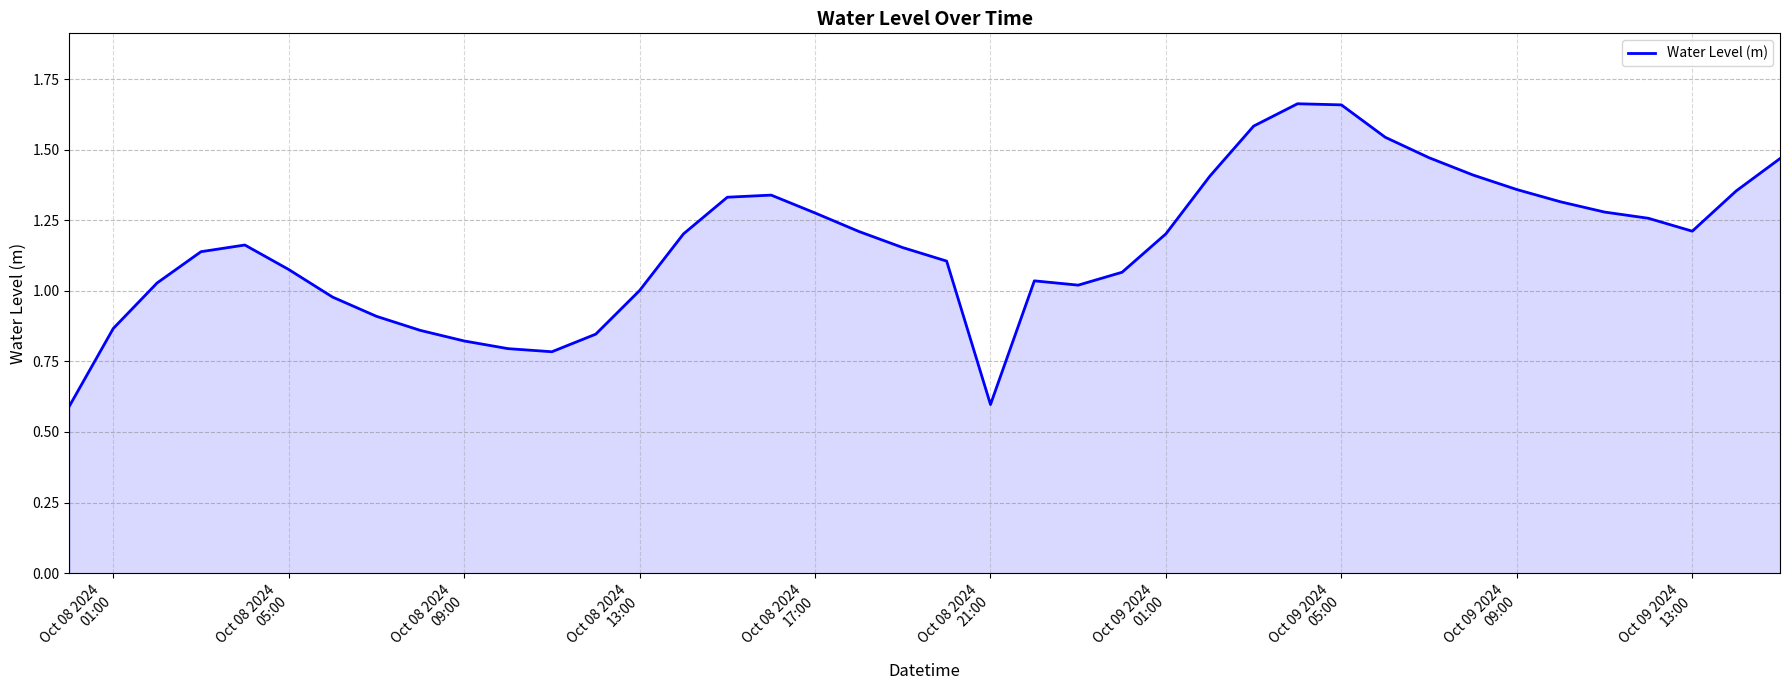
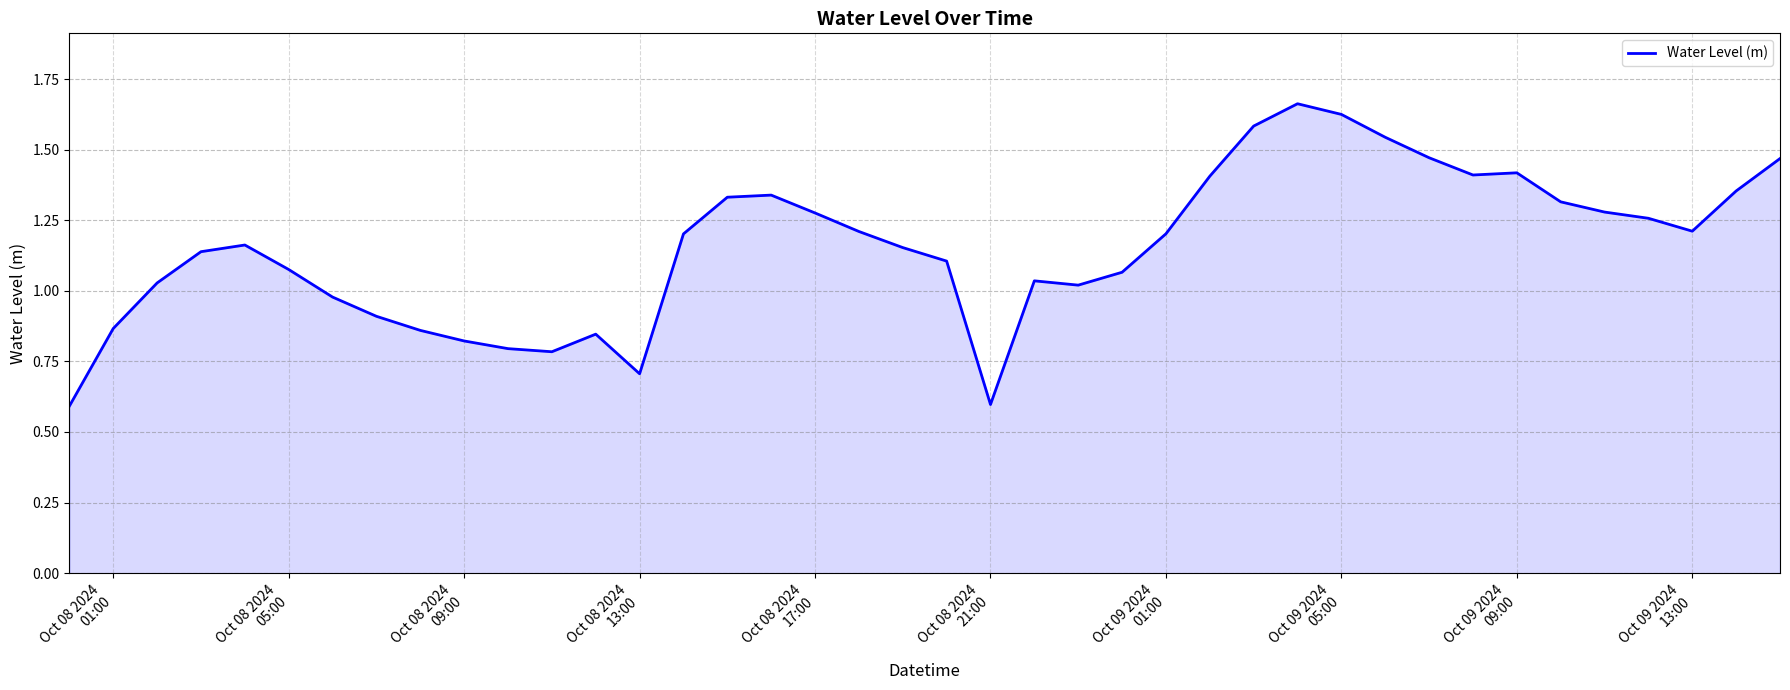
  {
    "Oct 08 2024 01:00": 0.87,
    "Oct 08 2024 05:00": 1.08,
    "Oct 08 2024 09:00": 0.82,
-   "Oct 08 2024 13:00": 1.00,
+   "Oct 08 2024 13:00": 0.71,
    "Oct 08 2024 17:00": 1.28,
    "Oct 08 2024 21:00": 0.60,
    "Oct 09 2024 01:00": 1.20,
-   "Oct 09 2024 05:00": 1.66,
-   "Oct 09 2024 09:00": 1.36,
+   "Oct 09 2024 05:00": 1.62,
+   "Oct 09 2024 09:00": 1.42,
    "Oct 09 2024 13:00": 1.21
  }
